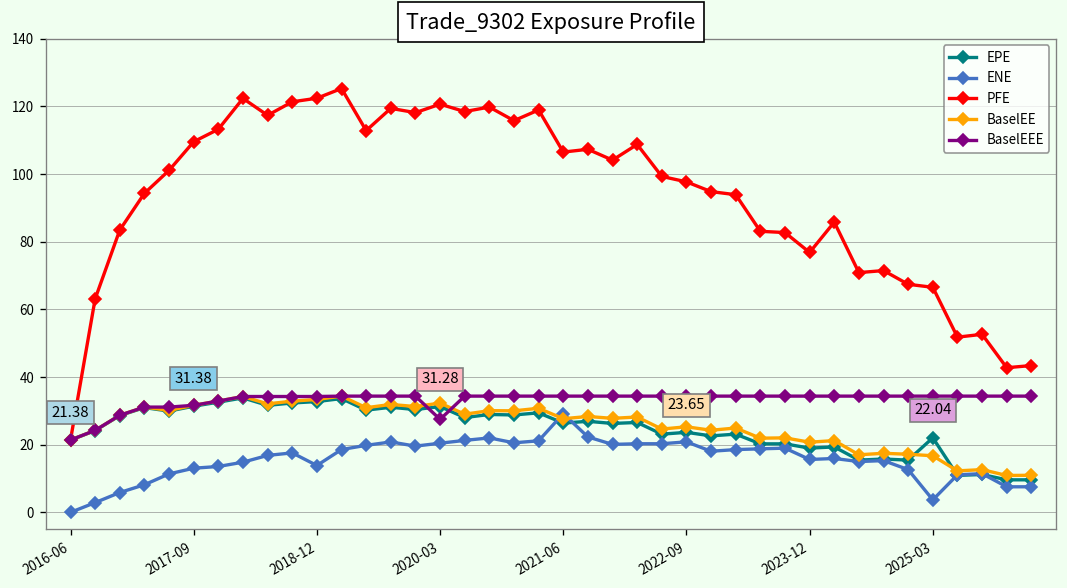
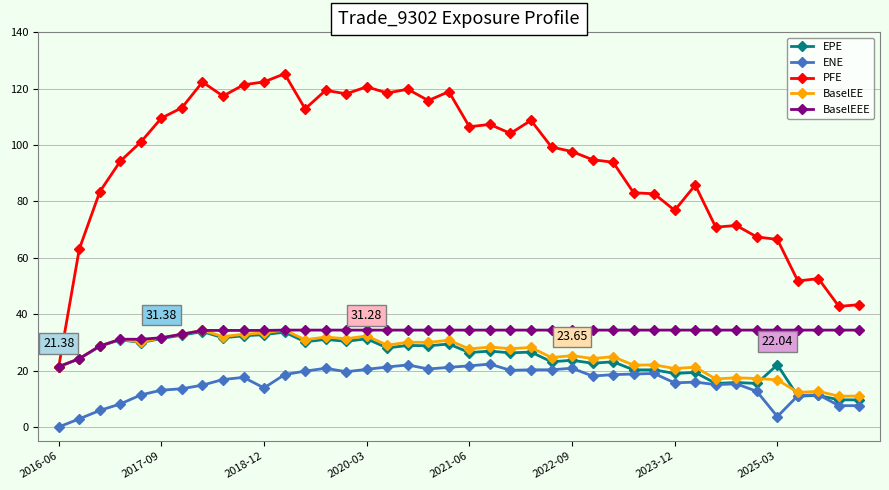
  {
    "EPE": {
      "2021-06": 26,
      "2023-12": 19
    },
    "ENE": {
      "2016-06": 0,
      "2017-09": 13,
      "2018-12": 14,
      "2020-03": 20,
-     "2021-06": 29,
+     "2021-06": 22,
      "2022-09": 21,
      "2023-12": 16,
      "2025-03": 4
    },
    "PFE": {
      "2017-09": 110,
      "2018-12": 122,
      "2020-03": 121,
      "2021-06": 107,
      "2022-09": 98,
      "2023-12": 77,
      "2025-03": 67
    },
    "BaselEE": {
      "2020-03": 32,
      "2021-06": 28,
      "2022-09": 25,
      "2023-12": 21,
      "2025-03": 17
    },
    "BaselEEE": {
-     "2020-03": 27,
+     "2020-03": 34,
      "2021-06": 34,
      "2023-12": 34
    }
  }
